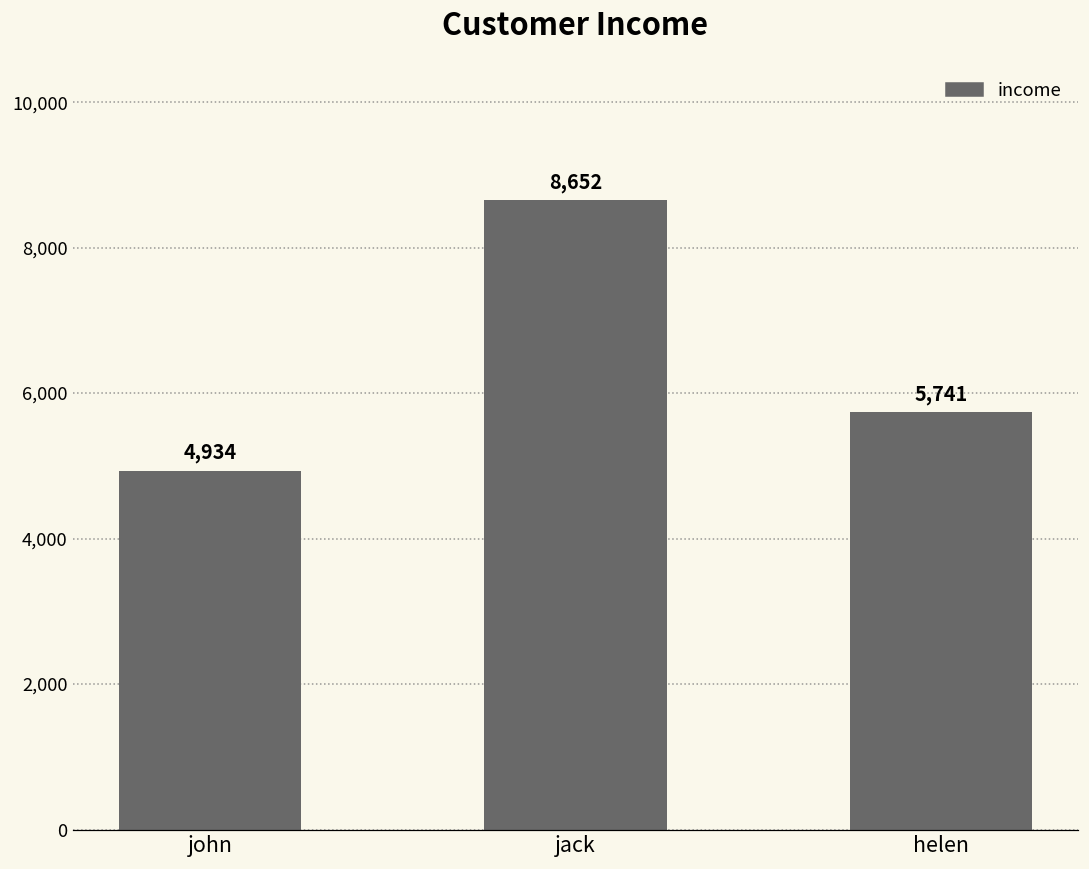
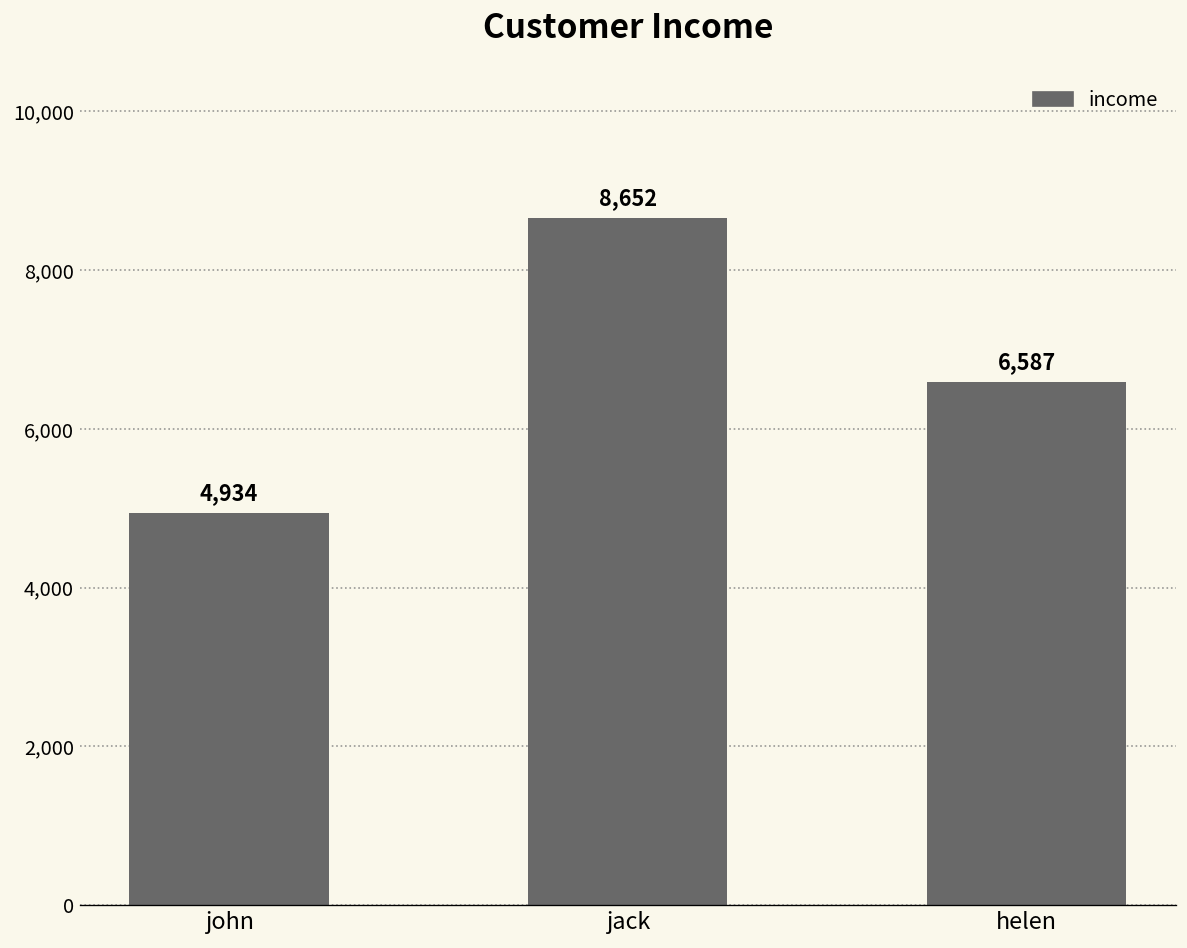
  {
    "john": "4,934",
    "jack": "8,652",
-   "helen": "5,741"
+   "helen": "6,587"
  }
